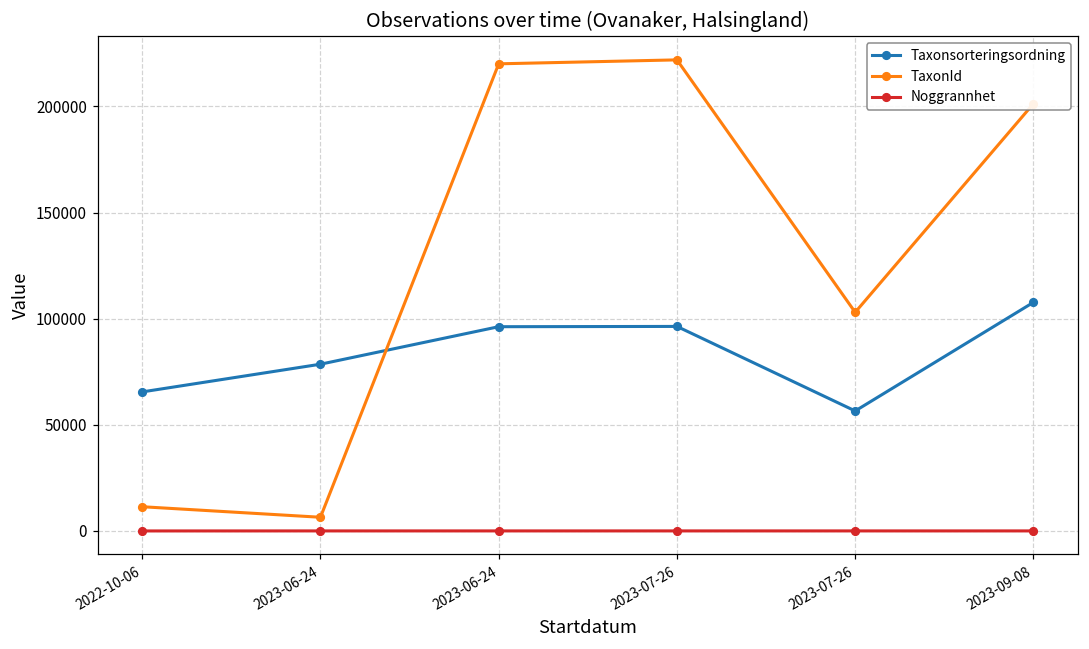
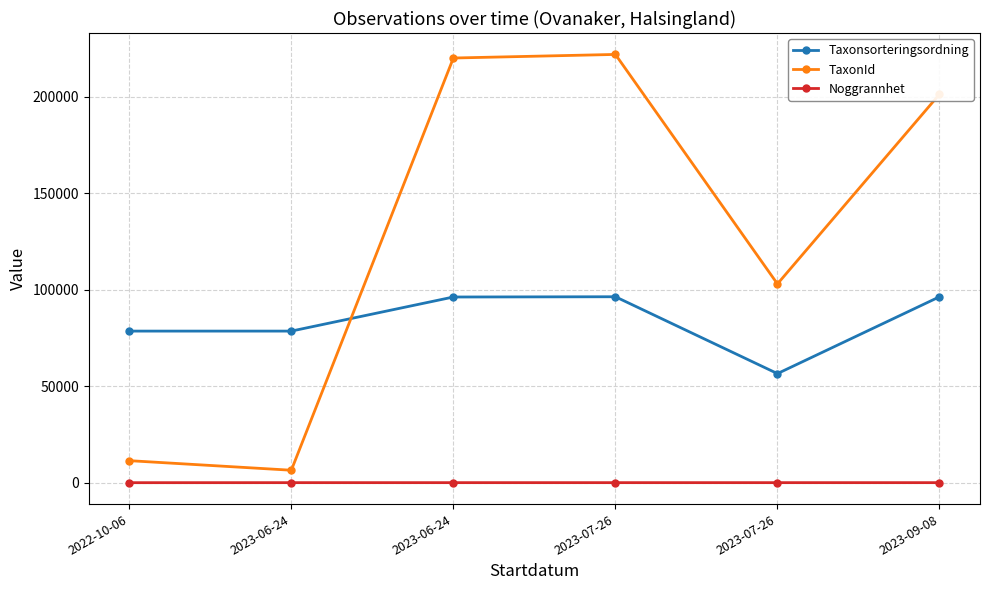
  {
    "Taxonsorteringsordning": {
-     "2022-10-06": 66000,
-     "2023-09-08": 108000
+     "2022-10-06": 79000,
+     "2023-09-08": 96000
    },
    "TaxonId": {
      "2022-10-06": 11000
    },
    "Noggrannhet": {
      "2022-10-06": 0,
      "2023-09-08": 0
    }
  }
